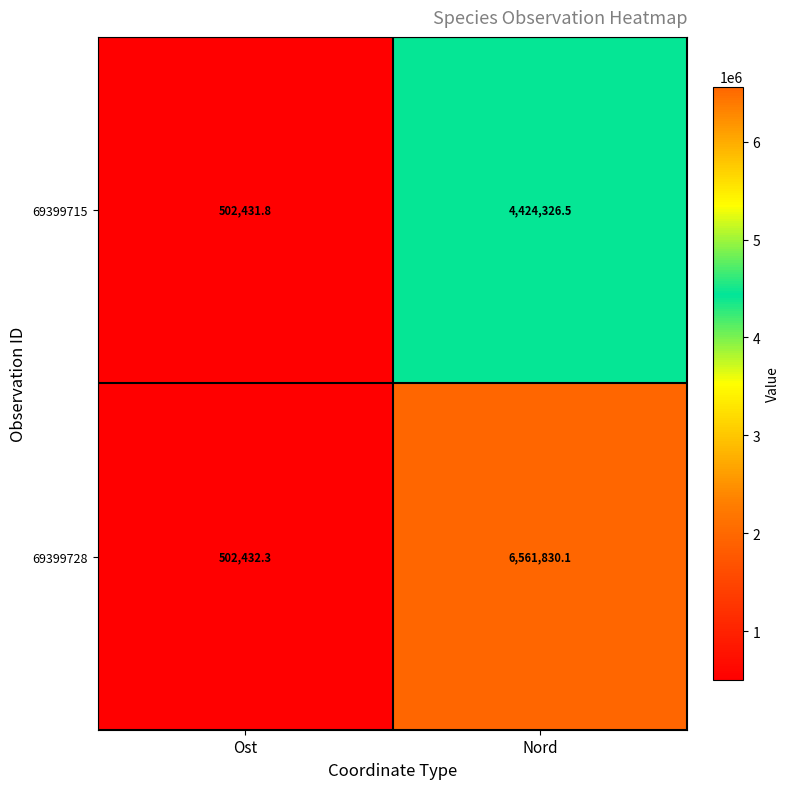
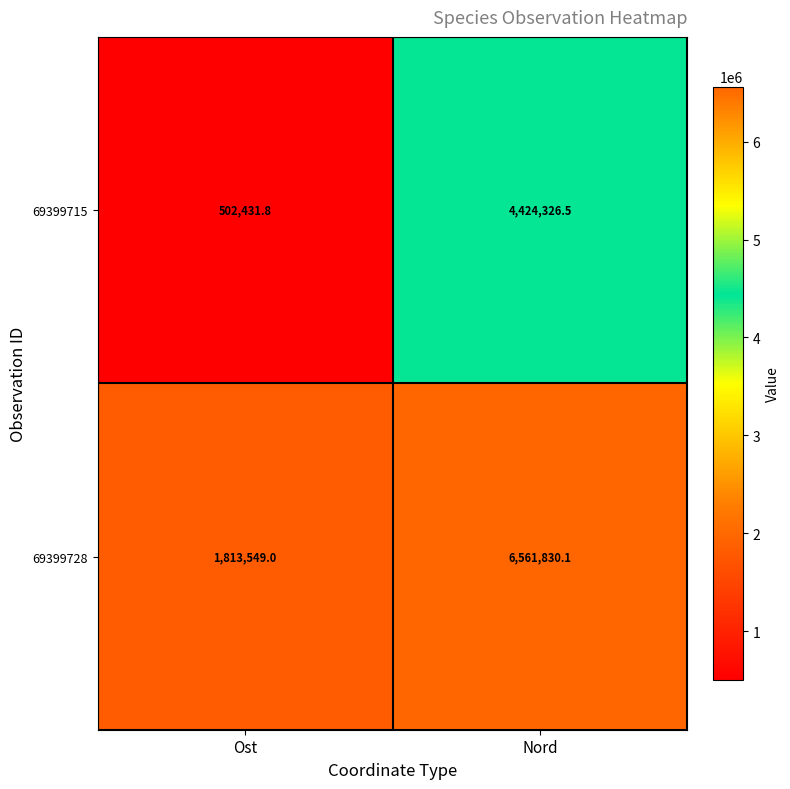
  {
    "69399715": {
      "Ost": "502,431.8",
      "Nord": "4,424,326.5"
    },
    "69399728": {
-     "Ost": "502,432.3",
+     "Ost": "1,813,549.0",
      "Nord": "6,561,830.1"
    }
  }
